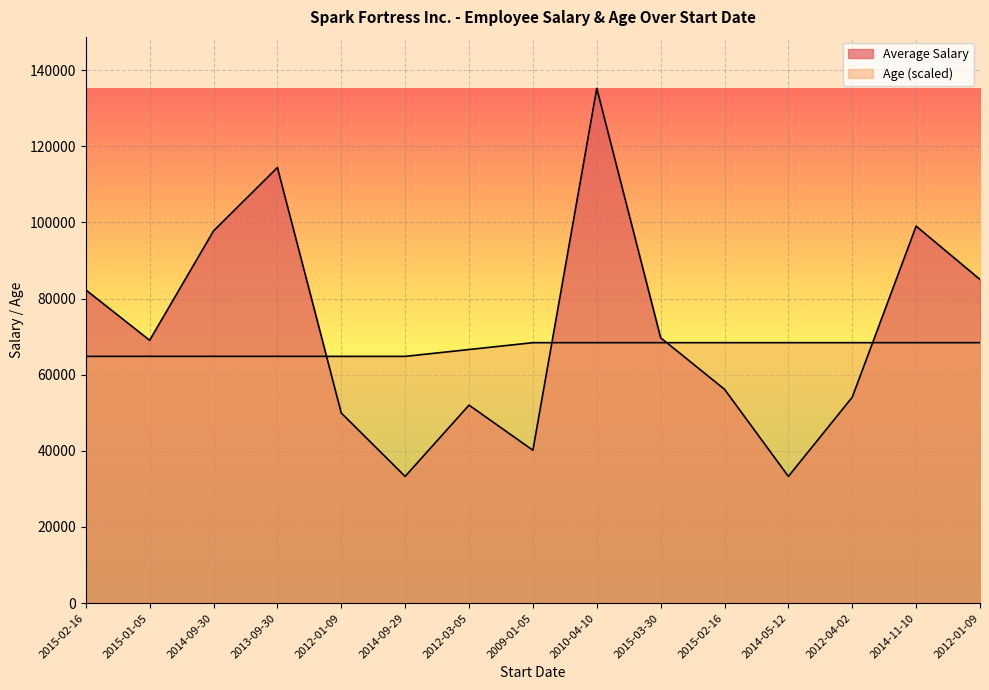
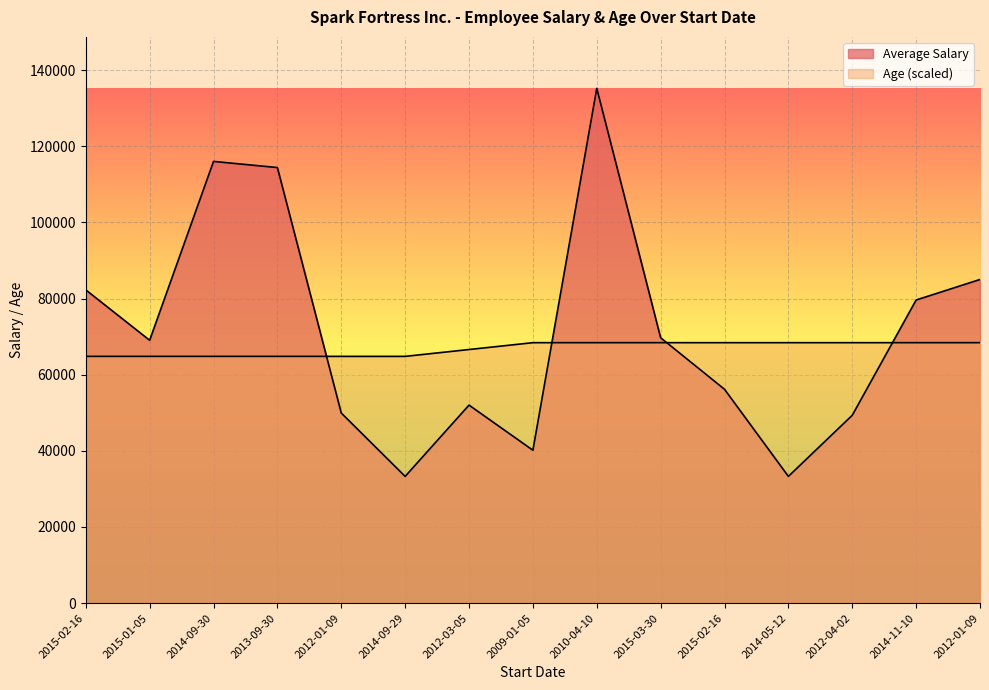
  {
    "Average Salary": {
      "2015-01-05": 69000,
-     "2014-09-30": 98000,
+     "2014-09-30": 116000,
      "2013-09-30": 114000,
      "2014-09-29": 33000,
      "2012-03-05": 52000,
      "2009-01-05": 40000,
      "2010-04-10": 135000,
      "2015-03-30": 70000,
      "2014-05-12": 33000,
-     "2012-04-02": 54000,
-     "2014-11-10": 99000
+     "2012-04-02": 49000,
+     "2014-11-10": 80000
    },
    "Age (scaled)": {
      "2015-01-05": 65000,
      "2014-09-30": 65000,
      "2013-09-30": 65000,
      "2014-09-29": 65000,
      "2012-03-05": 67000,
      "2009-01-05": 68000,
      "2010-04-10": 68000,
      "2015-03-30": 68000,
      "2014-05-12": 68000,
      "2012-04-02": 68000,
      "2014-11-10": 68000
    }
  }
